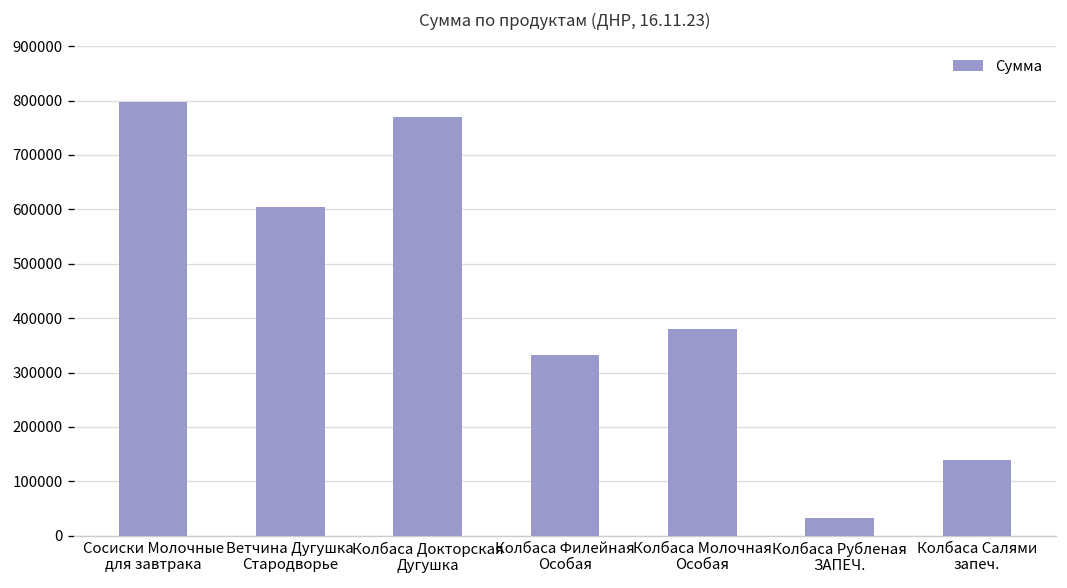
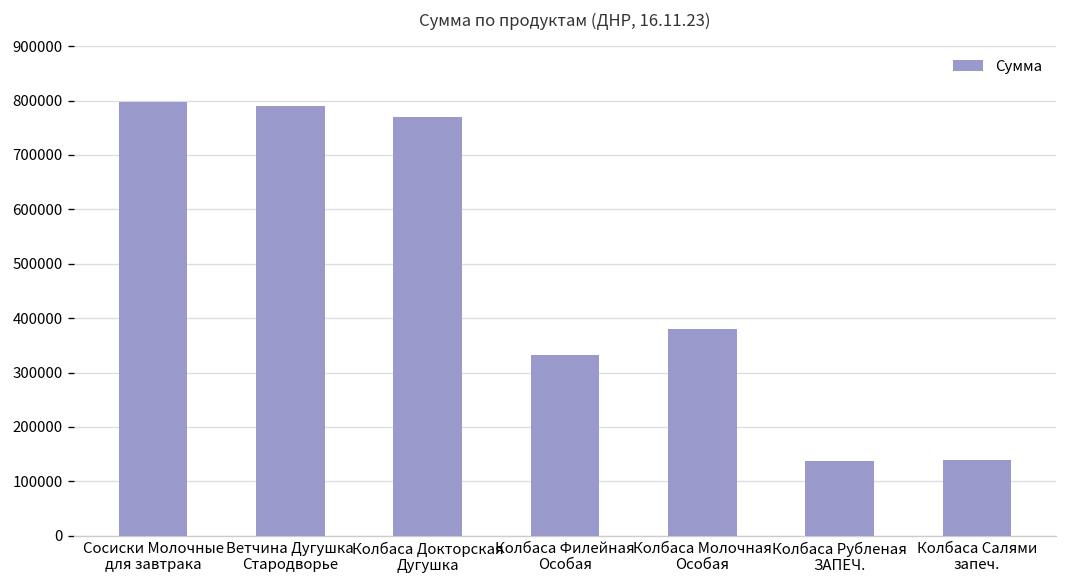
  {
    "Сосиски Молочные для завтрака": 800000,
-   "Ветчина Дугушка Стародворье": 600000,
+   "Ветчина Дугушка Стародворье": 790000,
    "Колбаса Докторская Дугушка": 770000,
    "Колбаса Филейная Особая": 330000,
    "Колбаса Молочная Особая": 380000,
-   "Колбаса Рубленая ЗАПЕЧ.": 30000,
+   "Колбаса Рубленая ЗАПЕЧ.": 140000,
    "Колбаса Салями запеч.": 140000
  }
